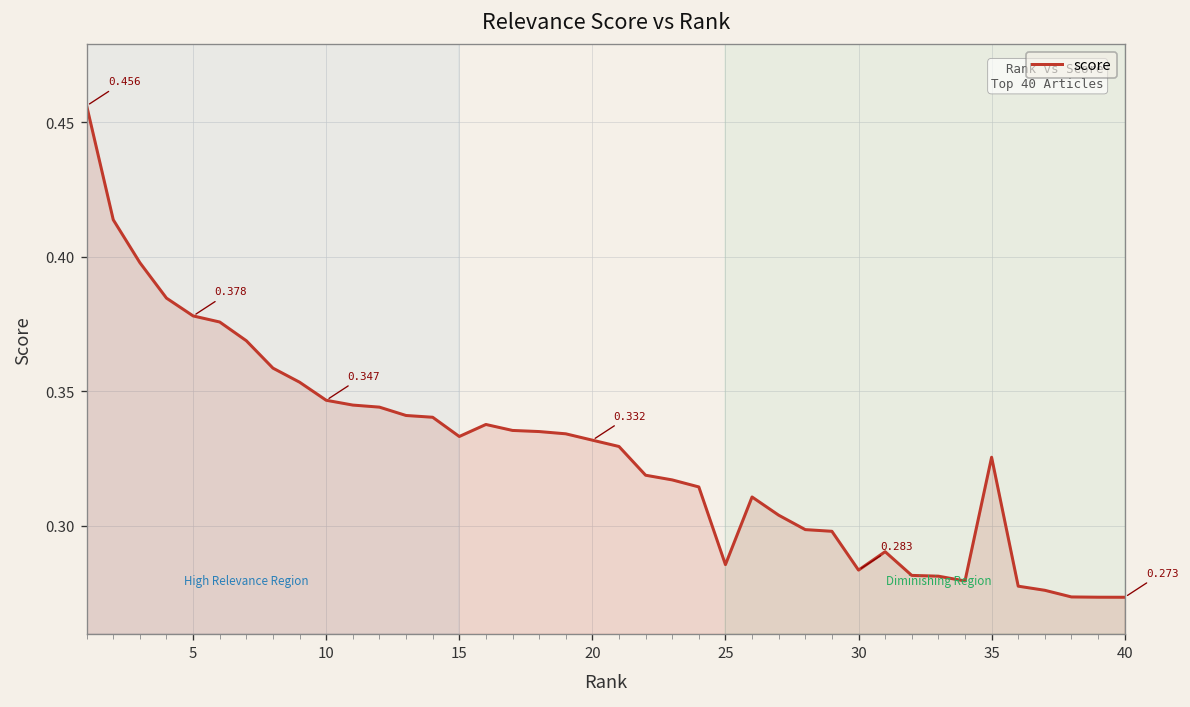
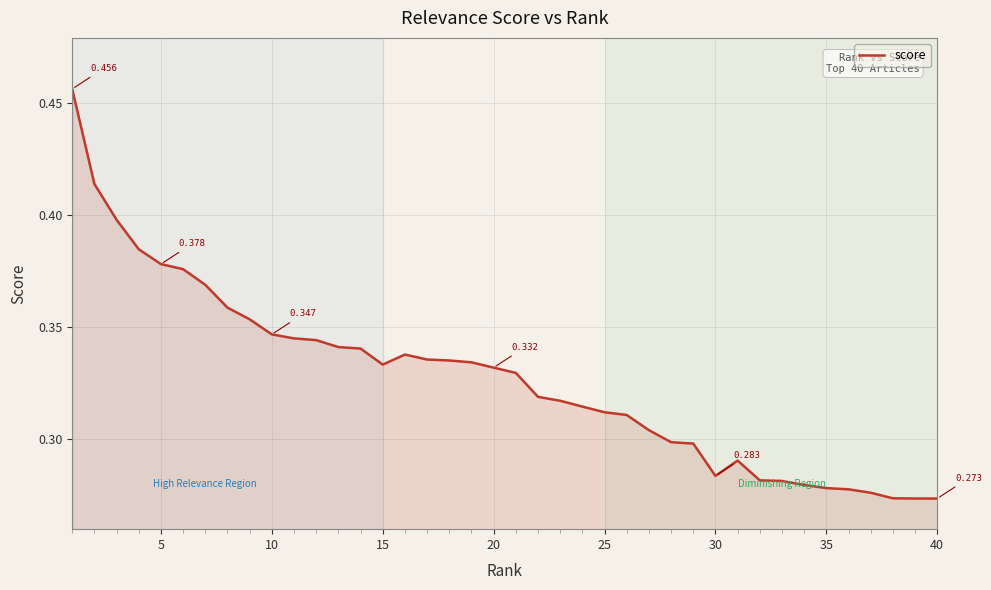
  {
    "15": 0.333,
-   "25": 0.285,
+   "25": 0.312,
    "30": 0.283,
-   "35": 0.325
+   "35": 0.278
  }
